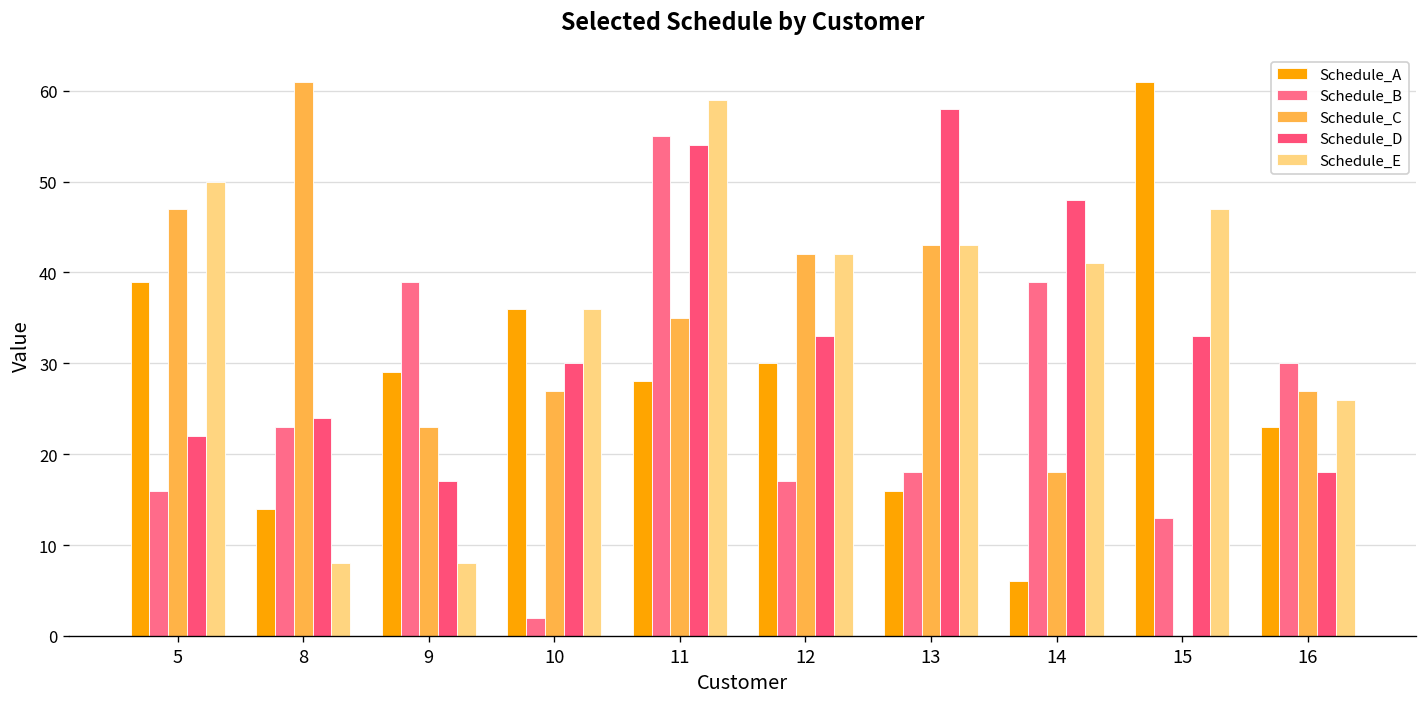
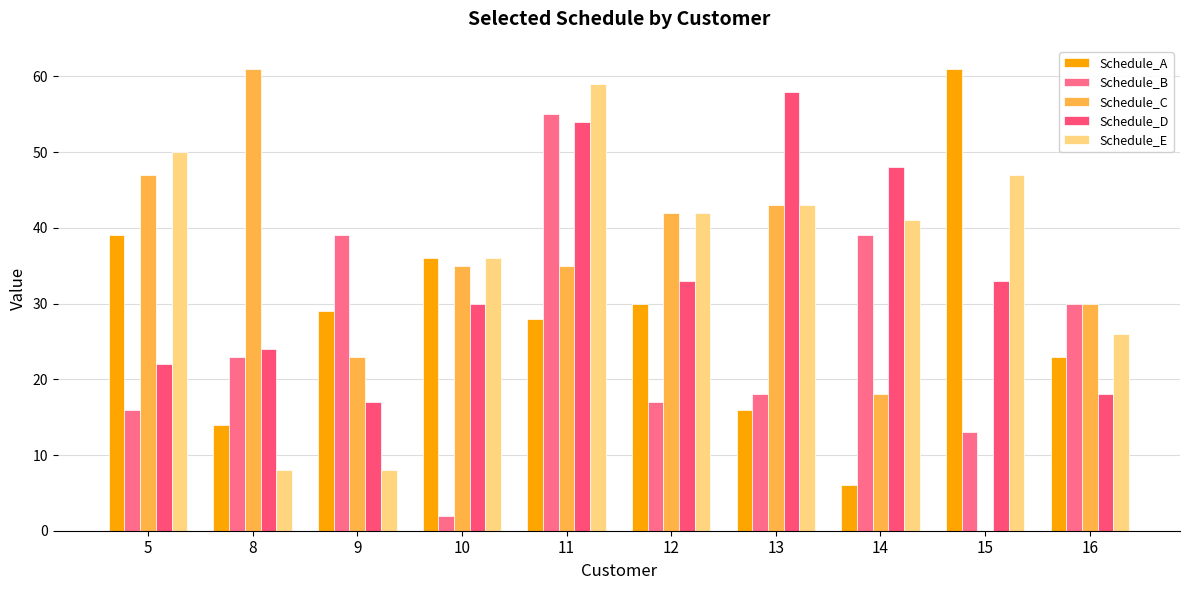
  {
    "Schedule_A": {
      "5": 39,
      "8": 14,
      "9": 29,
      "10": 36,
      "11": 28,
      "12": 30,
      "13": 16,
      "14": 6,
      "15": 61,
      "16": 23
    },
    "Schedule_C": {
      "5": 47,
      "8": 61,
      "9": 23,
-     "10": 27,
+     "10": 35,
      "11": 35,
      "12": 42,
      "13": 43,
      "14": 18,
      "15": 0,
-     "16": 27
+     "16": 30
    },
    "Schedule_E": {
      "5": 50,
      "8": 8,
      "9": 8,
      "10": 36,
      "11": 59,
      "12": 42,
      "13": 43,
      "14": 41,
      "15": 47,
      "16": 26
    }
  }
